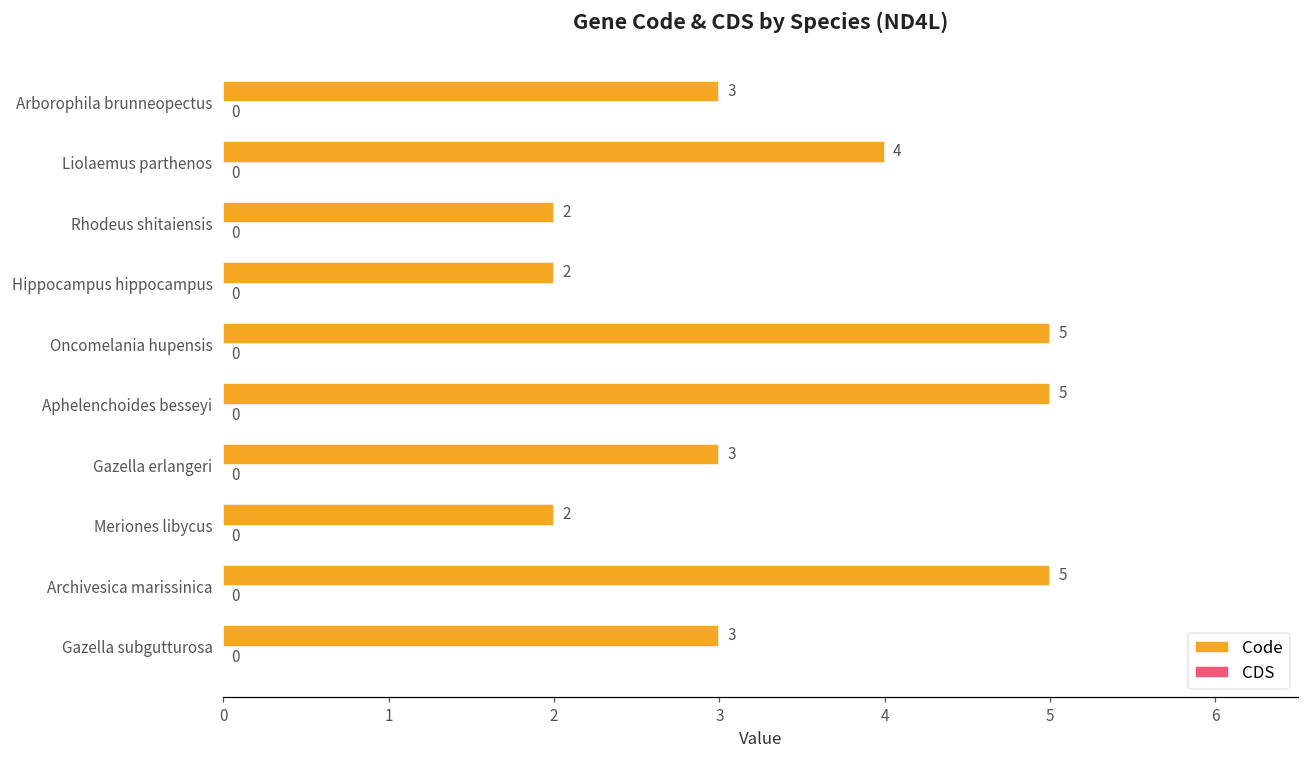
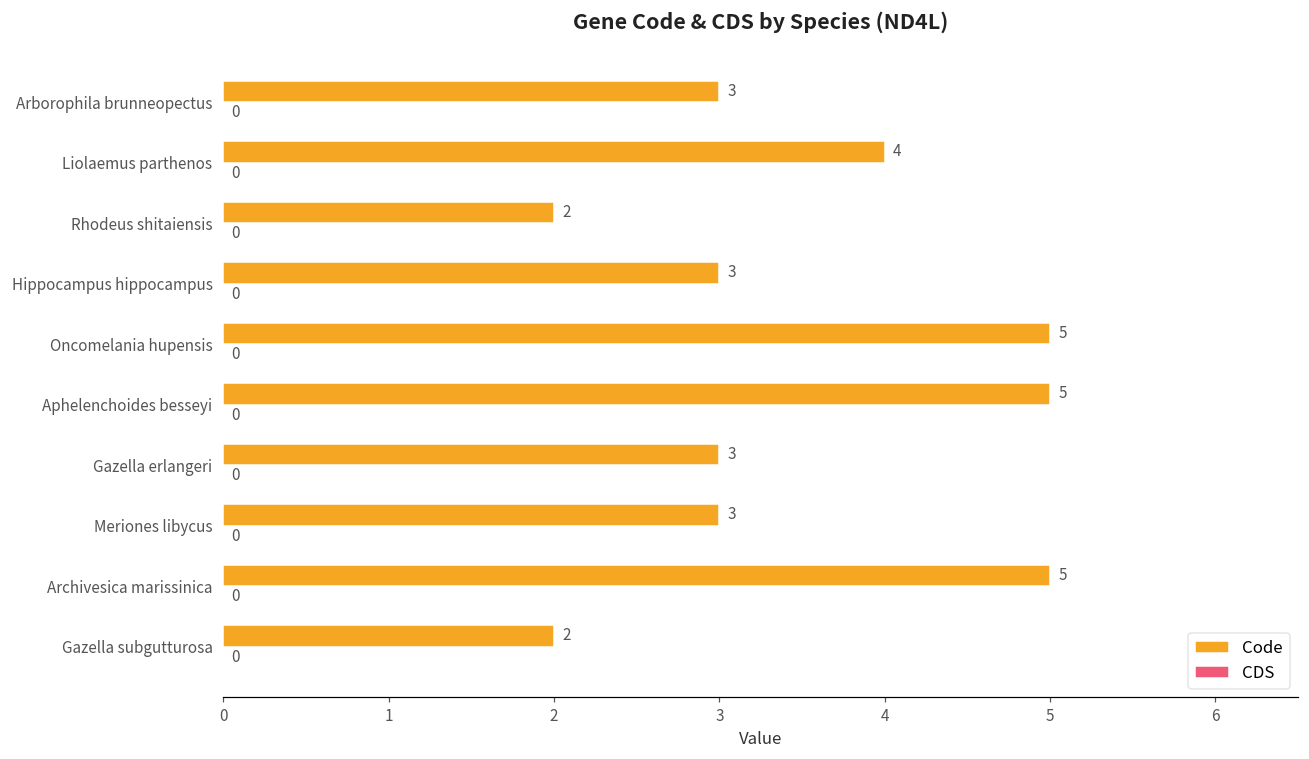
  {
    "Code": {
      "Arborophila brunneopectus": 3,
      "Liolaemus parthenos": 4,
      "Rhodeus shitaiensis": 2,
-     "Hippocampus hippocampus": 2,
+     "Hippocampus hippocampus": 3,
      "Oncomelania hupensis": 5,
      "Aphelenchoides besseyi": 5,
      "Gazella erlangeri": 3,
-     "Meriones libycus": 2,
+     "Meriones libycus": 3,
      "Archivesica marissinica": 5,
-     "Gazella subgutturosa": 3
+     "Gazella subgutturosa": 2
    },
    "CDS": {
      "Arborophila brunneopectus": 0,
      "Liolaemus parthenos": 0,
      "Rhodeus shitaiensis": 0,
      "Hippocampus hippocampus": 0,
      "Oncomelania hupensis": 0,
      "Aphelenchoides besseyi": 0,
      "Gazella erlangeri": 0,
      "Meriones libycus": 0,
      "Archivesica marissinica": 0,
      "Gazella subgutturosa": 0
    }
  }
